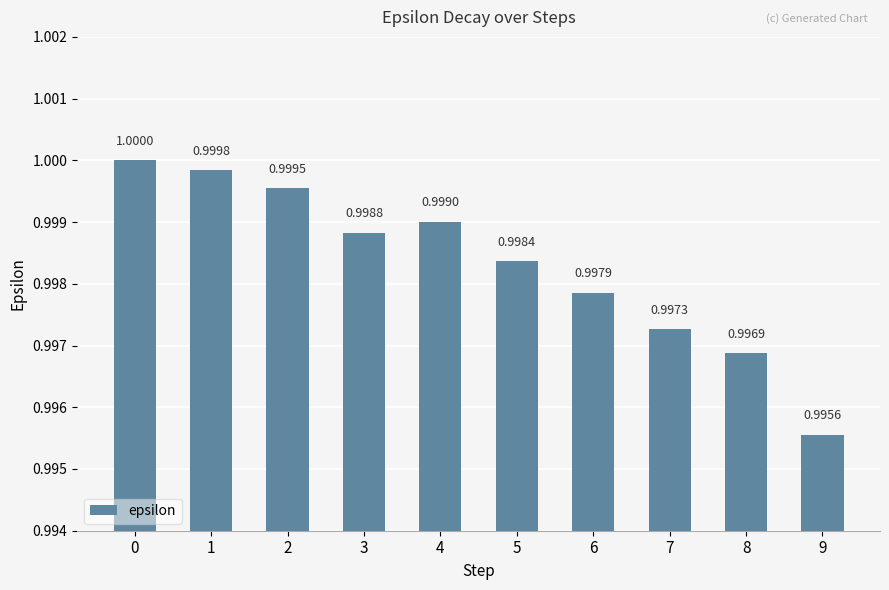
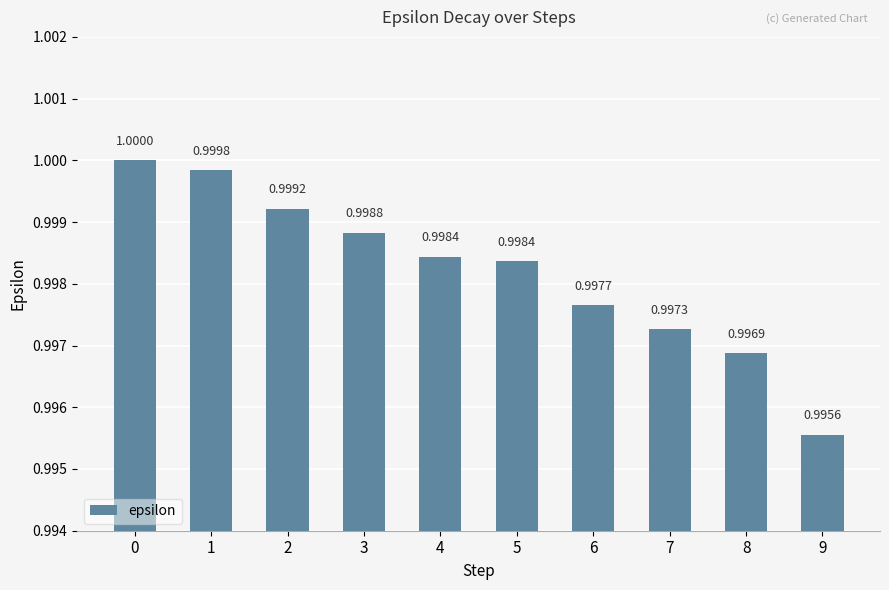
  {
    "0": 1.0000,
    "1": 0.9998,
-   "2": 0.9995,
+   "2": 0.9992,
    "3": 0.9988,
-   "4": 0.9990,
+   "4": 0.9984,
    "5": 0.9984,
-   "6": 0.9979,
+   "6": 0.9977,
    "7": 0.9973,
    "8": 0.9969,
    "9": 0.9956
  }
